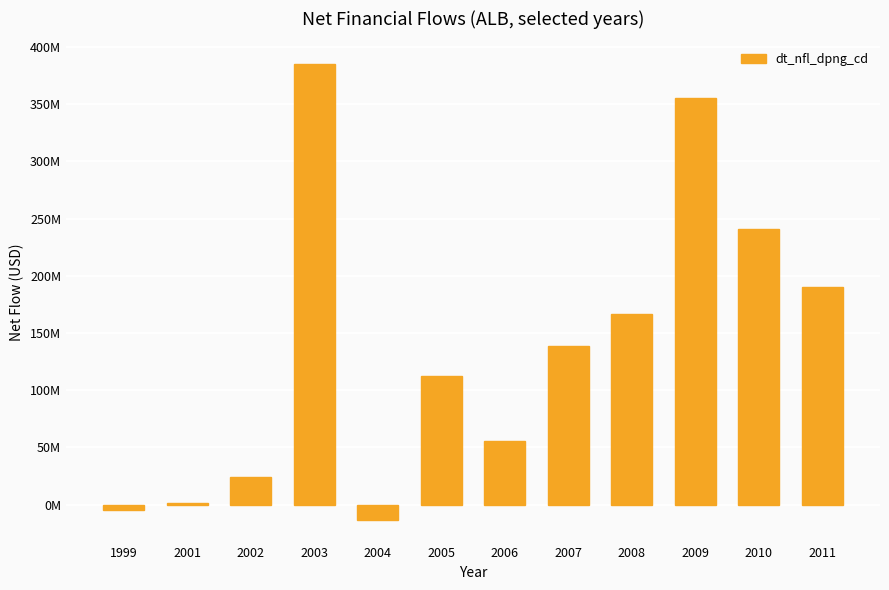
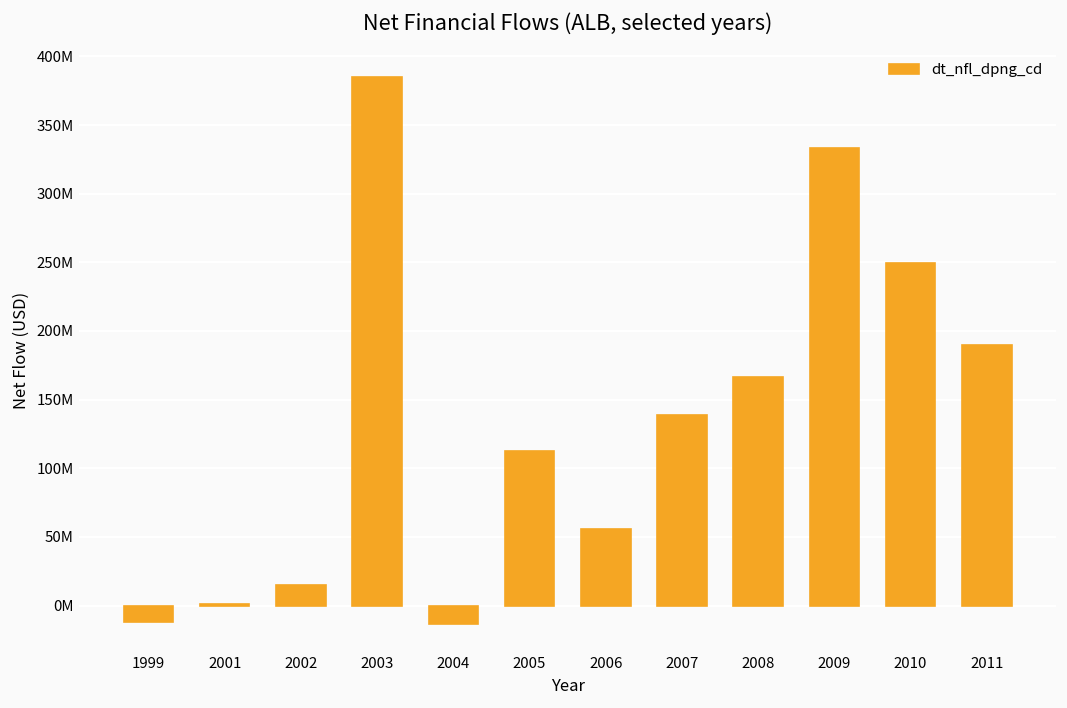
  {
-   "1999": -4000000,
-   "2002": 24000000,
+   "1999": -12000000,
+   "2002": 15000000,
    "2003": 385000000,
    "2004": -13000000,
    "2005": 113000000,
    "2006": 56000000,
    "2007": 139000000,
    "2008": 167000000,
-   "2009": 355000000,
-   "2010": 241000000,
+   "2009": 334000000,
+   "2010": 249000000,
    "2011": 190000000
  }
